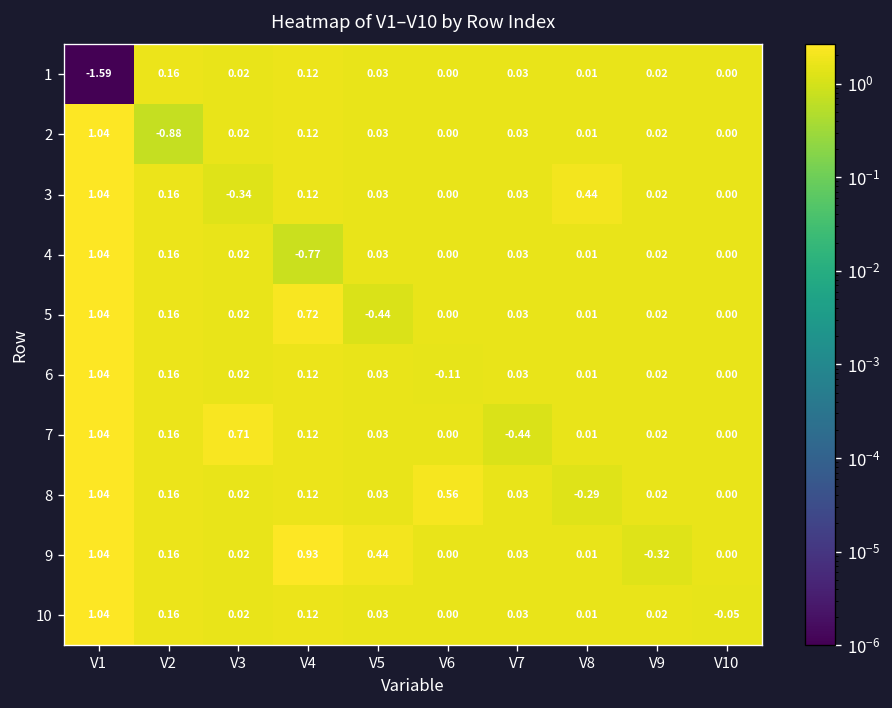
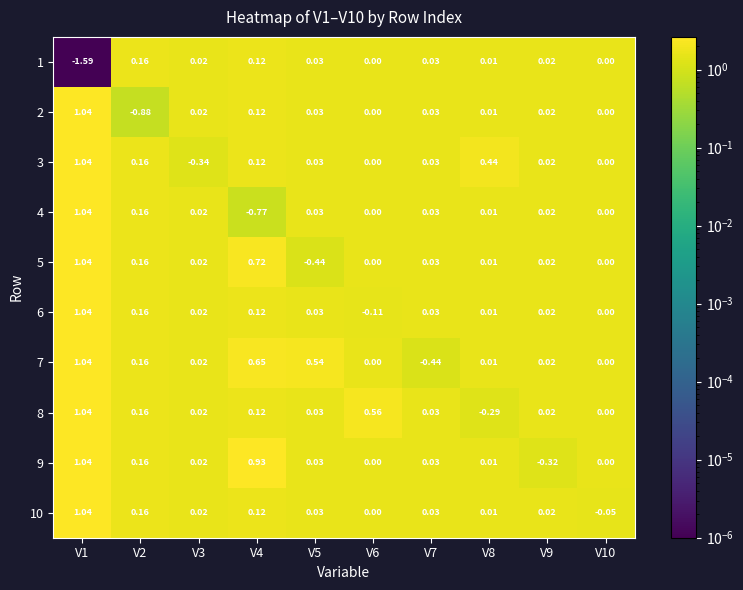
  {
    "1": {
      "V1": -1.59,
      "V2": 0.16,
      "V3": 0.02,
      "V4": 0.12,
      "V5": 0.03,
      "V6": 0.00,
      "V7": 0.03,
      "V8": 0.01,
      "V9": 0.02,
      "V10": 0.00
    },
    "2": {
      "V1": 1.04,
      "V2": -0.88,
      "V3": 0.02,
      "V4": 0.12,
      "V5": 0.03,
      "V6": 0.00,
      "V7": 0.03,
      "V8": 0.01,
      "V9": 0.02,
      "V10": 0.00
    },
    "3": {
      "V1": 1.04,
      "V2": 0.16,
      "V3": -0.34,
      "V4": 0.12,
      "V5": 0.03,
      "V6": 0.00,
      "V7": 0.03,
      "V8": 0.44,
      "V9": 0.02,
      "V10": 0.00
    },
    "4": {
      "V1": 1.04,
      "V2": 0.16,
      "V3": 0.02,
      "V4": -0.77,
      "V5": 0.03,
      "V6": 0.00,
      "V7": 0.03,
      "V8": 0.01,
      "V9": 0.02,
      "V10": 0.00
    },
    "5": {
      "V1": 1.04,
      "V2": 0.16,
      "V3": 0.02,
      "V4": 0.72,
      "V5": -0.44,
      "V6": 0.00,
      "V7": 0.03,
      "V8": 0.01,
      "V9": 0.02,
      "V10": 0.00
    },
    "6": {
      "V1": 1.04,
      "V2": 0.16,
      "V3": 0.02,
      "V4": 0.12,
      "V5": 0.03,
      "V6": -0.11,
      "V7": 0.03,
      "V8": 0.01,
      "V9": 0.02,
      "V10": 0.00
    },
    "7": {
      "V1": 1.04,
      "V2": 0.16,
-     "V3": 0.71,
-     "V4": 0.12,
-     "V5": 0.03,
+     "V3": 0.02,
+     "V4": 0.65,
+     "V5": 0.54,
      "V6": 0.00,
      "V7": -0.44,
      "V8": 0.01,
      "V9": 0.02,
      "V10": 0.00
    },
    "8": {
      "V1": 1.04,
      "V2": 0.16,
      "V3": 0.02,
      "V4": 0.12,
      "V5": 0.03,
      "V6": 0.56,
      "V7": 0.03,
      "V8": -0.29,
      "V9": 0.02,
      "V10": 0.00
    },
    "9": {
      "V1": 1.04,
      "V2": 0.16,
      "V3": 0.02,
      "V4": 0.93,
-     "V5": 0.44,
+     "V5": 0.03,
      "V6": 0.00,
      "V7": 0.03,
      "V8": 0.01,
      "V9": -0.32,
      "V10": 0.00
    },
    "10": {
      "V1": 1.04,
      "V2": 0.16,
      "V3": 0.02,
      "V4": 0.12,
      "V5": 0.03,
      "V6": 0.00,
      "V7": 0.03,
      "V8": 0.01,
      "V9": 0.02,
      "V10": -0.05
    }
  }
